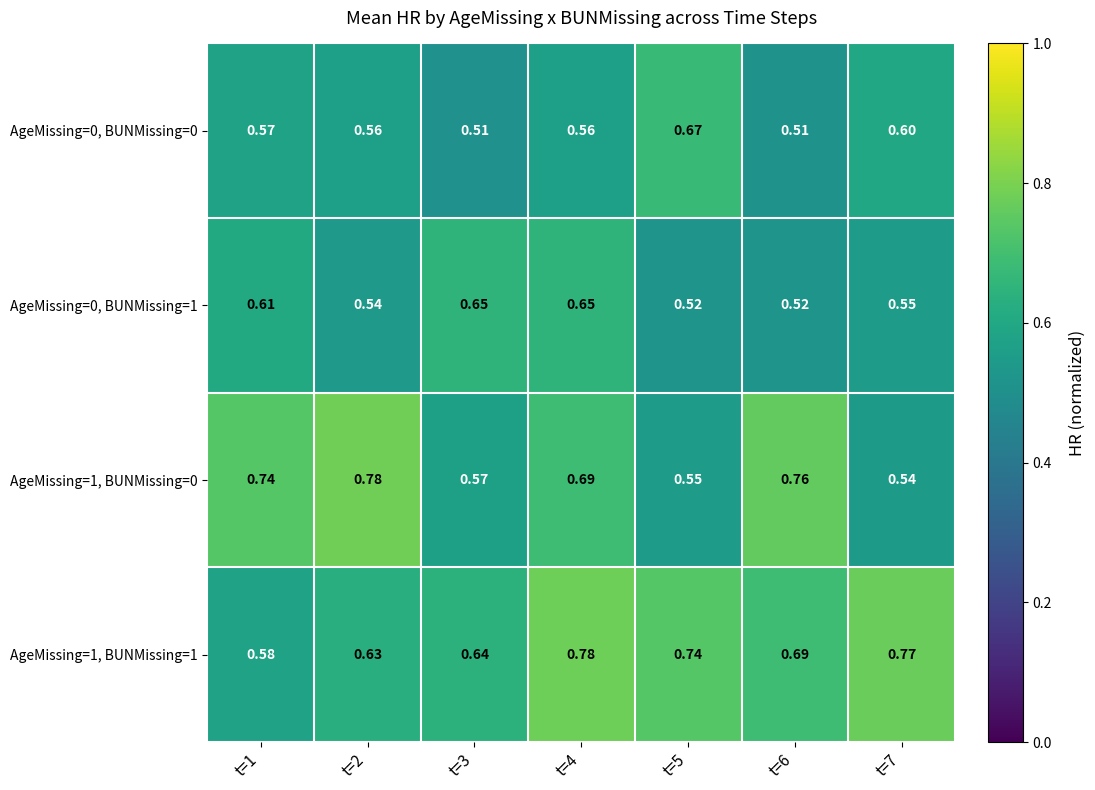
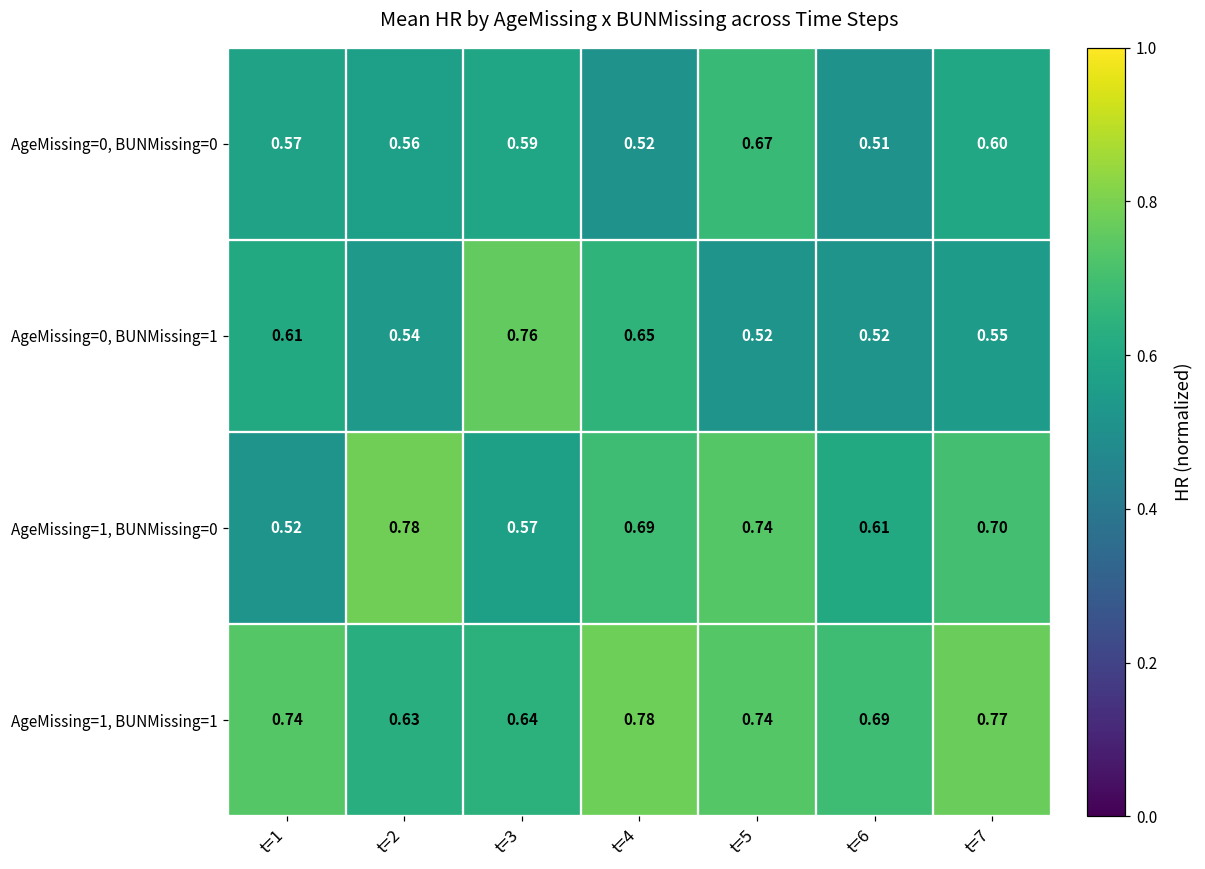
  {
    "AgeMissing=0, BUNMissing=0": {
      "t=1": 0.57,
      "t=2": 0.56,
-     "t=3": 0.51,
-     "t=4": 0.56,
+     "t=3": 0.59,
+     "t=4": 0.52,
      "t=5": 0.67,
      "t=6": 0.51,
      "t=7": 0.60
    },
    "AgeMissing=0, BUNMissing=1": {
      "t=1": 0.61,
      "t=2": 0.54,
-     "t=3": 0.65,
+     "t=3": 0.76,
      "t=4": 0.65,
      "t=5": 0.52,
      "t=6": 0.52,
      "t=7": 0.55
    },
    "AgeMissing=1, BUNMissing=0": {
-     "t=1": 0.74,
+     "t=1": 0.52,
      "t=2": 0.78,
      "t=3": 0.57,
      "t=4": 0.69,
-     "t=5": 0.55,
-     "t=6": 0.76,
-     "t=7": 0.54
+     "t=5": 0.74,
+     "t=6": 0.61,
+     "t=7": 0.70
    },
    "AgeMissing=1, BUNMissing=1": {
-     "t=1": 0.58,
+     "t=1": 0.74,
      "t=2": 0.63,
      "t=3": 0.64,
      "t=4": 0.78,
      "t=5": 0.74,
      "t=6": 0.69,
      "t=7": 0.77
    }
  }
